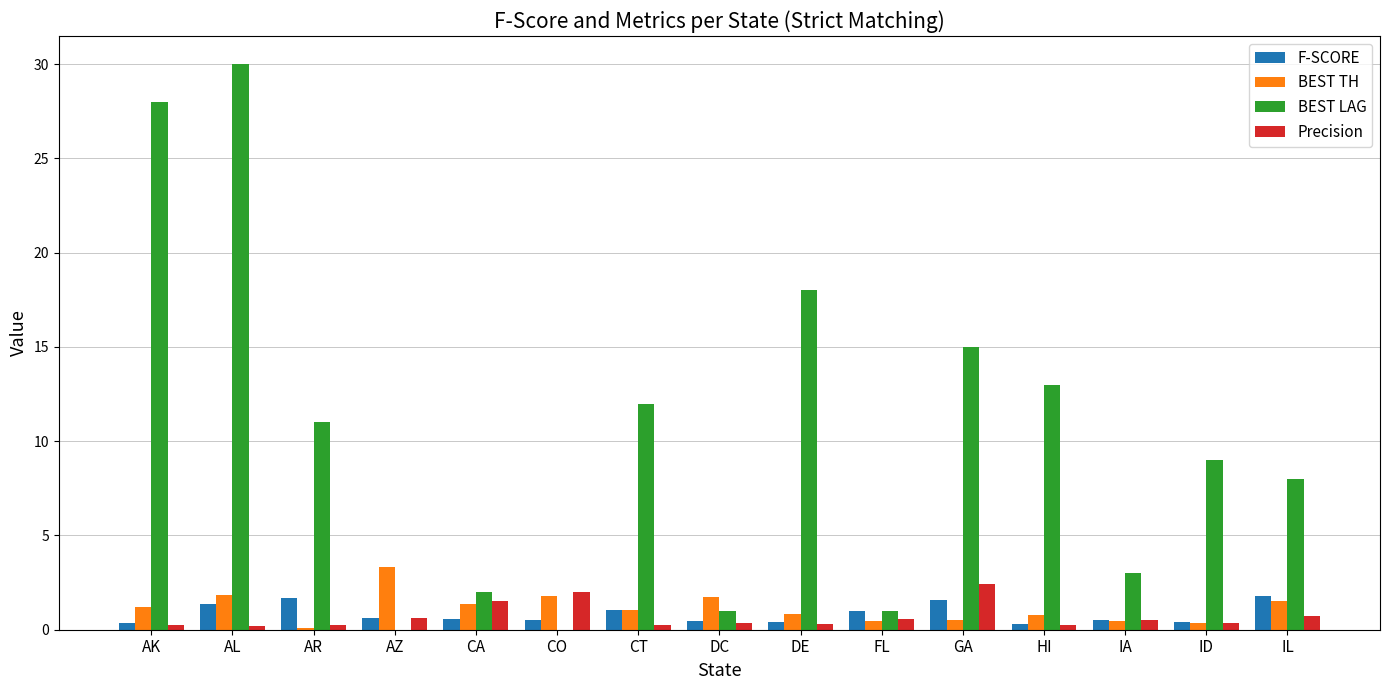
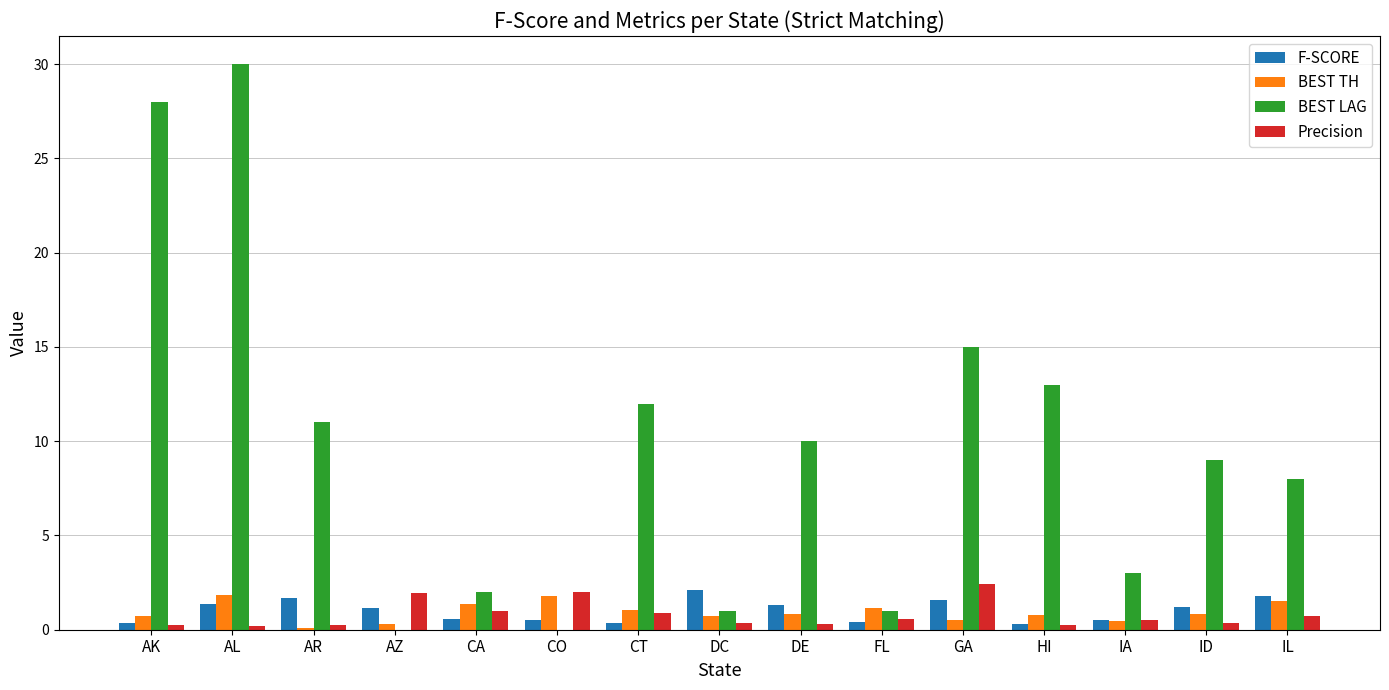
  {
    "F-SCORE": {
      "AK": 0.4,
      "AL": 1.4,
      "AR": 1.7,
-     "AZ": 0.6,
+     "AZ": 1.1,
      "CA": 0.6,
      "CO": 0.5,
-     "CT": 1.1,
-     "DC": 0.5,
-     "DE": 0.4,
-     "FL": 1.0,
+     "CT": 0.4,
+     "DC": 2.1,
+     "DE": 1.3,
+     "FL": 0.4,
      "GA": 1.6,
      "HI": 0.3,
      "IA": 0.5,
-     "ID": 0.4,
+     "ID": 1.2,
      "IL": 1.8
    },
    "BEST TH": {
-     "AK": 1.2,
+     "AK": 0.7,
      "AL": 1.8,
-     "AZ": 3.3,
+     "AZ": 0.3,
      "CA": 1.3,
      "CO": 1.8,
      "CT": 1.1,
-     "DC": 1.7,
+     "DC": 0.8,
      "DE": 0.8,
-     "FL": 0.5,
+     "FL": 1.2,
      "GA": 0.5,
      "HI": 0.8,
      "IA": 0.4,
-     "ID": 0.3,
+     "ID": 0.8,
      "IL": 1.5
    },
    "BEST LAG": {
      "AK": 28,
      "AL": 30,
      "AR": 11,
      "AZ": 0,
      "CA": 2,
      "CO": 0,
      "CT": 12,
      "DC": 1,
-     "DE": 18,
+     "DE": 10,
      "FL": 1,
      "GA": 15,
      "HI": 13,
      "IA": 3,
      "ID": 9,
      "IL": 8
    },
    "Precision": {
      "AK": 0.3,
      "AL": 0.2,
      "AR": 0.3,
-     "AZ": 0.6,
-     "CA": 1.5,
+     "AZ": 1.9,
+     "CA": 1.0,
      "CO": 2.0,
-     "CT": 0.2,
+     "CT": 0.9,
      "DC": 0.4,
      "DE": 0.3,
      "FL": 0.6,
      "GA": 2.4,
      "HI": 0.2,
      "IA": 0.5,
      "ID": 0.3,
      "IL": 0.7
    }
  }
